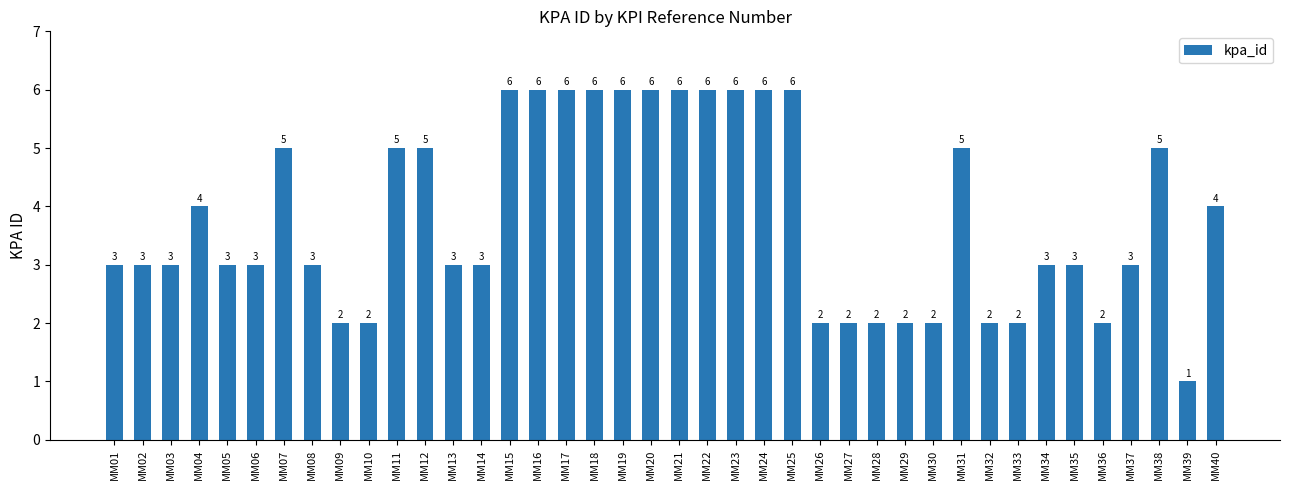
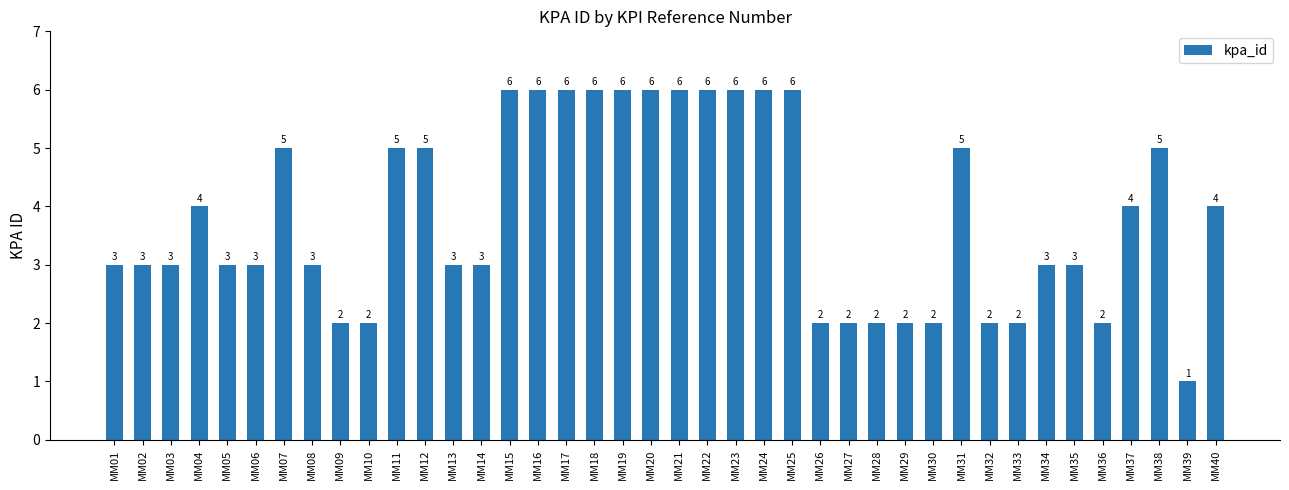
  {
    "MM01": 3,
    "MM02": 3,
    "MM03": 3,
    "MM04": 4,
    "MM05": 3,
    "MM06": 3,
    "MM07": 5,
    "MM08": 3,
    "MM09": 2,
    "MM10": 2,
    "MM11": 5,
    "MM12": 5,
    "MM13": 3,
    "MM14": 3,
    "MM15": 6,
    "MM16": 6,
    "MM17": 6,
    "MM18": 6,
    "MM19": 6,
    "MM20": 6,
    "MM21": 6,
    "MM22": 6,
    "MM23": 6,
    "MM24": 6,
    "MM25": 6,
    "MM26": 2,
    "MM27": 2,
    "MM28": 2,
    "MM29": 2,
    "MM30": 2,
    "MM31": 5,
    "MM32": 2,
    "MM33": 2,
    "MM34": 3,
    "MM35": 3,
    "MM36": 2,
-   "MM37": 3,
+   "MM37": 4,
    "MM38": 5,
    "MM39": 1,
    "MM40": 4
  }
